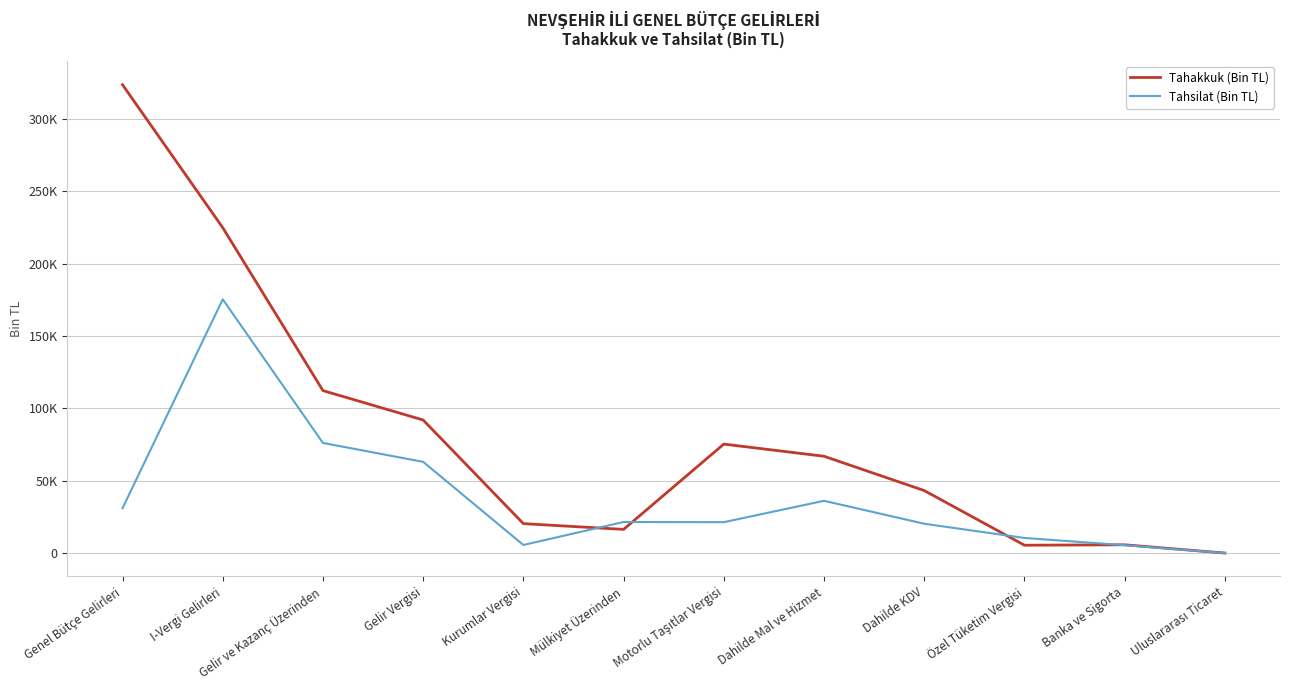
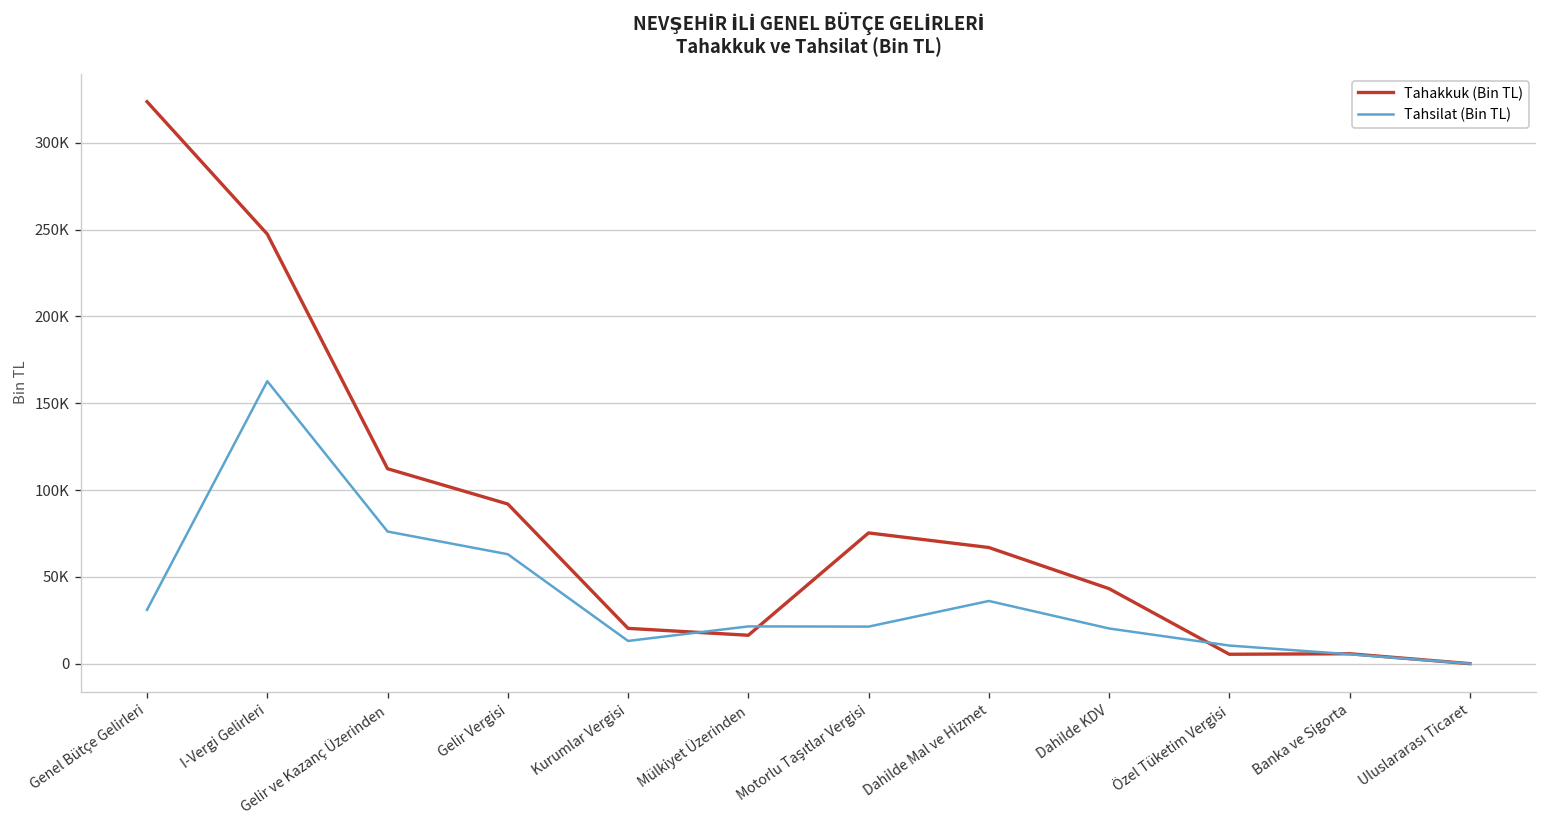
  {
    "Tahakkuk (Bin TL)": {
      "Genel Bütçe Gelirleri": 324000,
-     "I-Vergi Gelirleri": 225000,
+     "I-Vergi Gelirleri": 247000,
      "Gelir ve Kazanç Üzerinden": 112000,
      "Gelir Vergisi": 92000,
      "Kurumlar Vergisi": 20000,
      "Mülkiyet Üzerinden": 16000,
      "Motorlu Taşıtlar Vergisi": 75000,
      "Dahilde Mal ve Hizmet": 67000,
      "Dahilde KDV": 43000,
      "Özel Tüketim Vergisi": 5000
    },
    "Tahsilat (Bin TL)": {
      "Genel Bütçe Gelirleri": 31000,
-     "I-Vergi Gelirleri": 175000,
+     "I-Vergi Gelirleri": 163000,
      "Gelir ve Kazanç Üzerinden": 76000,
      "Gelir Vergisi": 63000,
-     "Kurumlar Vergisi": 6000,
+     "Kurumlar Vergisi": 13000,
      "Mülkiyet Üzerinden": 21000,
      "Motorlu Taşıtlar Vergisi": 21000,
      "Dahilde Mal ve Hizmet": 36000,
      "Dahilde KDV": 20000,
      "Özel Tüketim Vergisi": 10000
    }
  }
